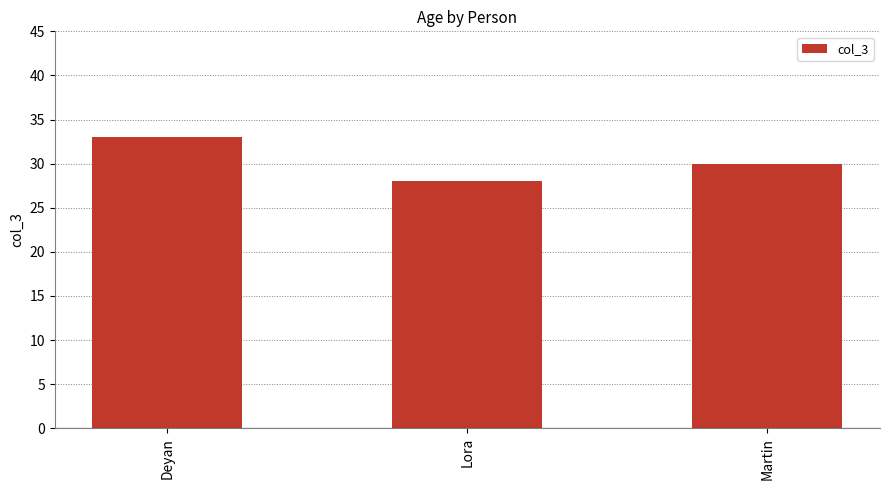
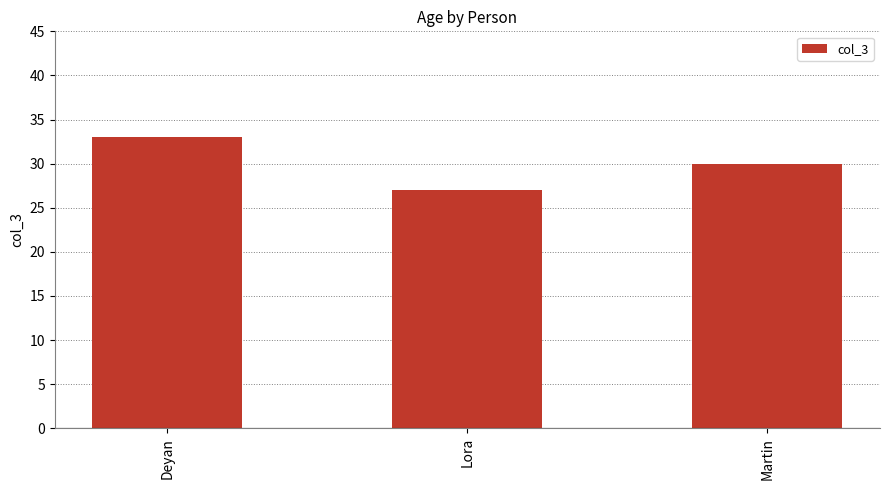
  {
    "Deyan": 33,
-   "Lora": 28,
+   "Lora": 27,
    "Martin": 30
  }
